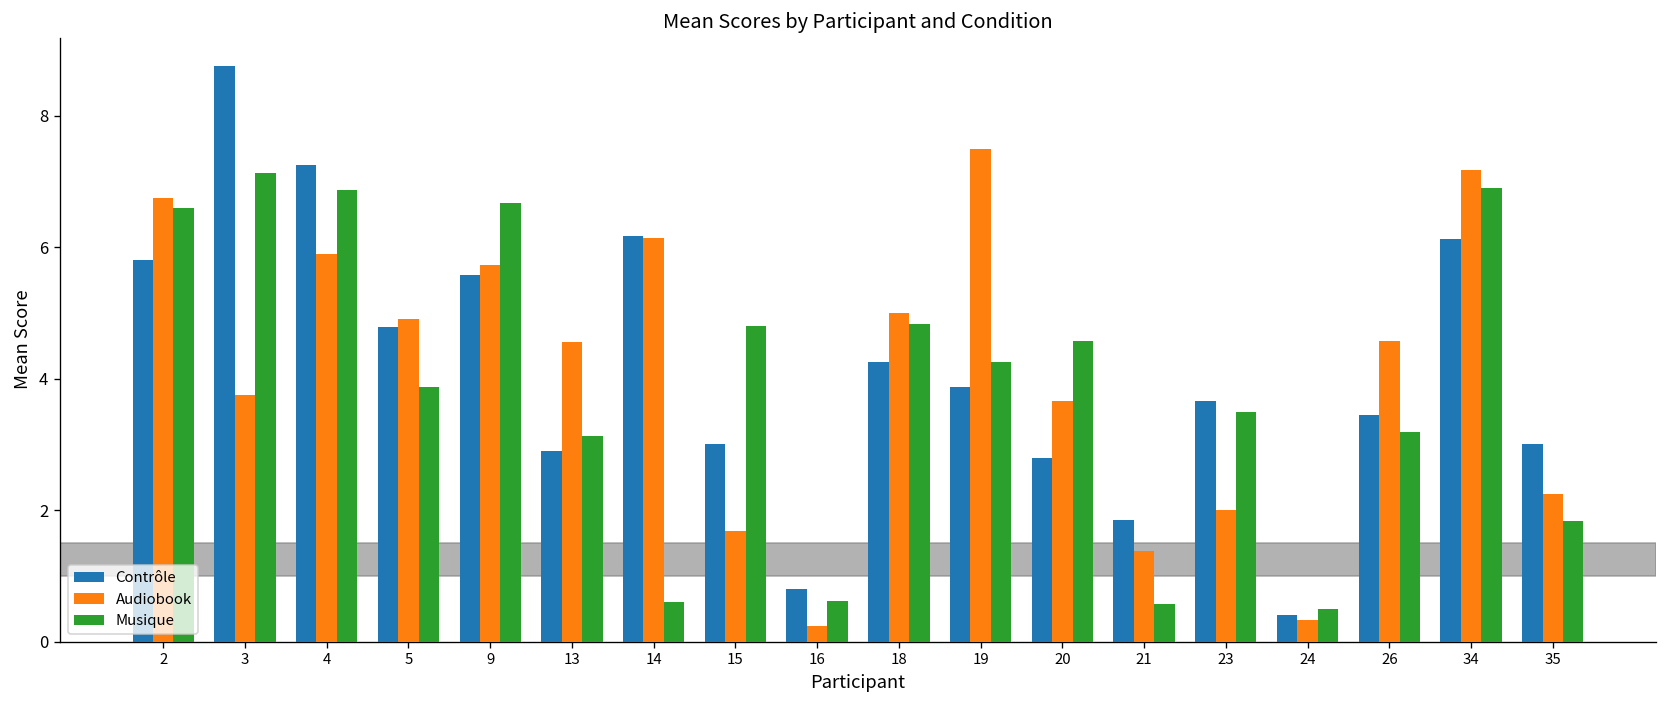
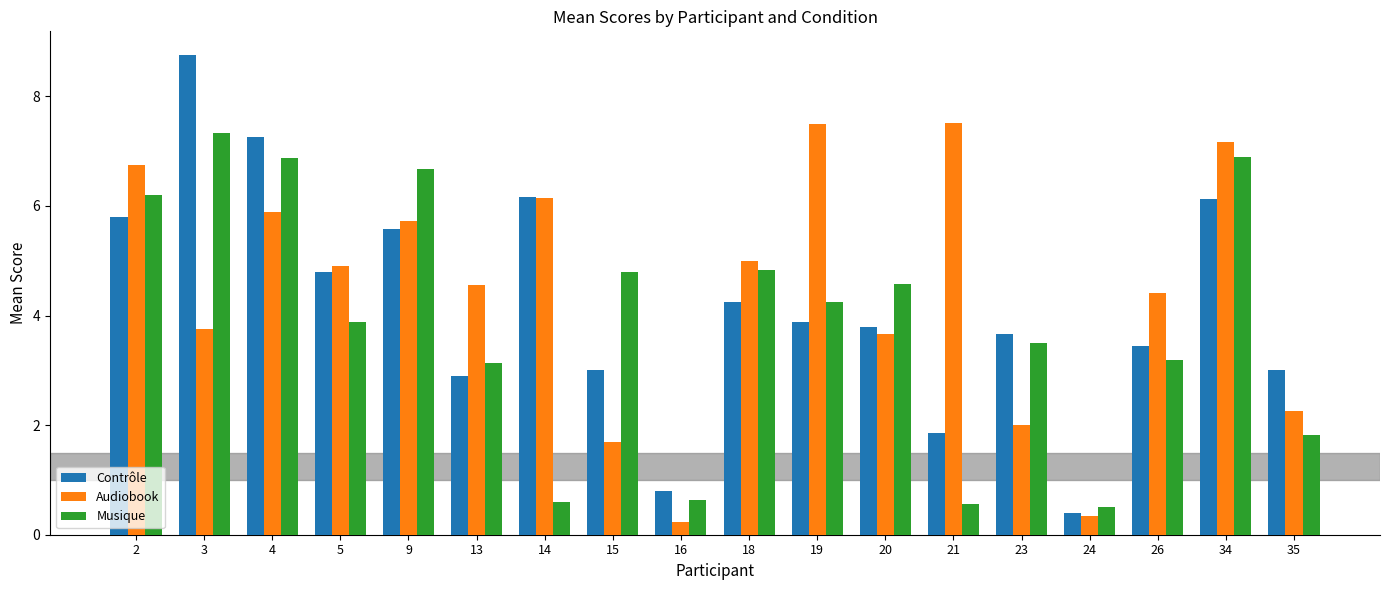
  {
    "Contrôle": {
      "2": 5.8,
      "3": 8.8,
      "4": 7.3,
      "5": 4.8,
      "9": 5.6,
      "13": 2.9,
      "14": 6.2,
      "15": 3.0,
      "16": 0.8,
      "18": 4.3,
      "19": 3.9,
-     "20": 2.8,
+     "20": 3.8,
      "21": 1.9,
      "23": 3.7,
      "24": 0.4,
      "26": 3.5,
      "34": 6.1,
      "35": 3.0
    },
    "Audiobook": {
      "2": 6.8,
      "3": 3.8,
      "4": 5.9,
      "5": 4.9,
      "9": 5.7,
      "13": 4.6,
      "14": 6.1,
      "15": 1.7,
      "16": 0.2,
      "18": 5.0,
      "19": 7.5,
      "20": 3.7,
-     "21": 1.4,
+     "21": 7.5,
      "23": 2.0,
      "24": 0.3,
-     "26": 4.6,
+     "26": 4.4,
      "34": 7.2,
      "35": 2.3
    },
    "Musique": {
-     "2": 6.6,
-     "3": 7.1,
+     "2": 6.2,
+     "3": 7.3,
      "4": 6.9,
      "5": 3.9,
      "9": 6.7,
      "13": 3.1,
      "14": 0.6,
      "15": 4.8,
      "16": 0.6,
      "18": 4.8,
      "19": 4.3,
      "20": 4.6,
      "21": 0.6,
      "23": 3.5,
      "24": 0.5,
      "26": 3.2,
      "34": 6.9,
      "35": 1.8
    }
  }
